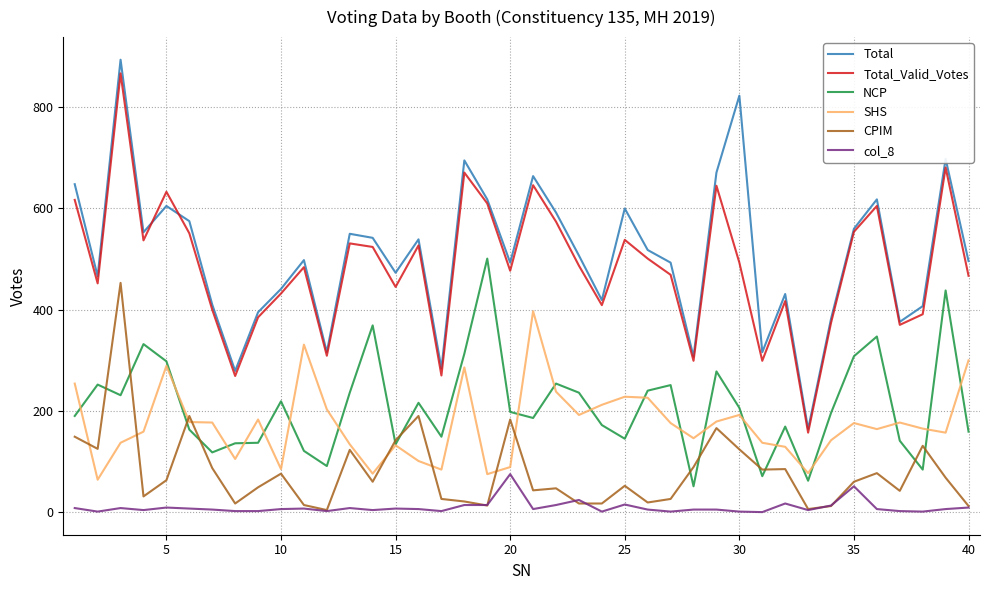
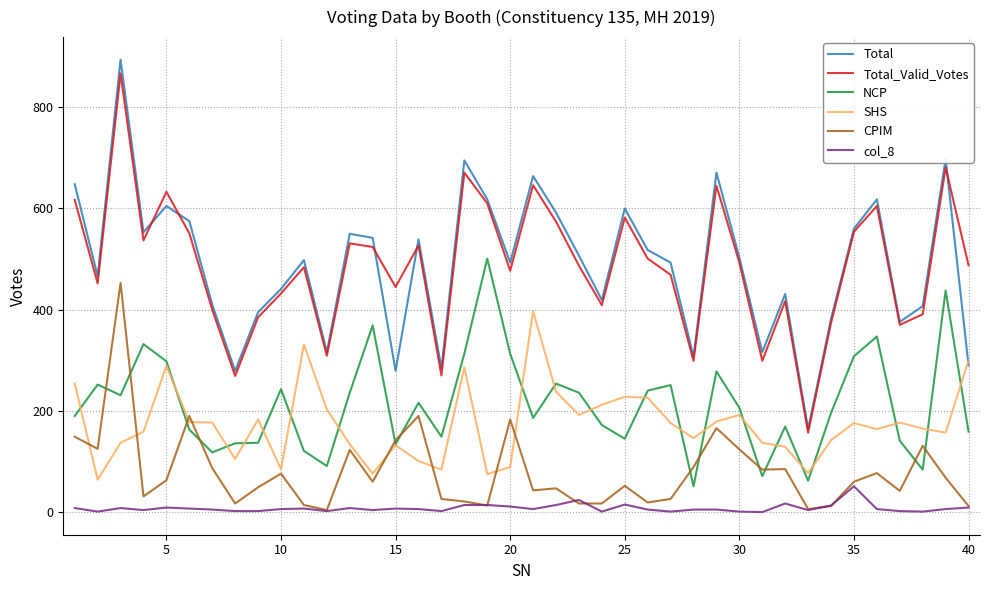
  {
    "Total": {
      "5": 610,
      "10": 440,
-     "15": 470,
+     "15": 280,
      "20": 490,
      "25": 600,
-     "30": 820,
+     "30": 500,
      "35": 560,
-     "40": 500
+     "40": 290
    },
    "Total_Valid_Votes": {
      "5": 630,
      "10": 430,
      "15": 450,
      "20": 480,
-     "25": 540,
+     "25": 580,
      "30": 490,
      "35": 550,
-     "40": 470
+     "40": 490
    },
    "NCP": {
      "5": 300,
-     "10": 220,
-     "20": 200,
+     "10": 240,
+     "20": 310,
      "25": 150,
      "30": 210,
      "35": 310,
      "40": 160
    },
    "SHS": {
      "5": 290,
      "10": 90,
      "20": 90,
      "25": 230,
      "30": 190,
      "35": 180,
      "40": 300
    },
    "CPIM": {
      "5": 60,
      "10": 80,
      "15": 140,
      "20": 180,
      "25": 50,
      "30": 120,
      "35": 60
    },
    "col_8": {
      "5": 10,
      "10": 10,
      "15": 10,
-     "20": 80,
+     "20": 10,
      "25": 20,
      "30": 0,
      "35": 50
    }
  }
